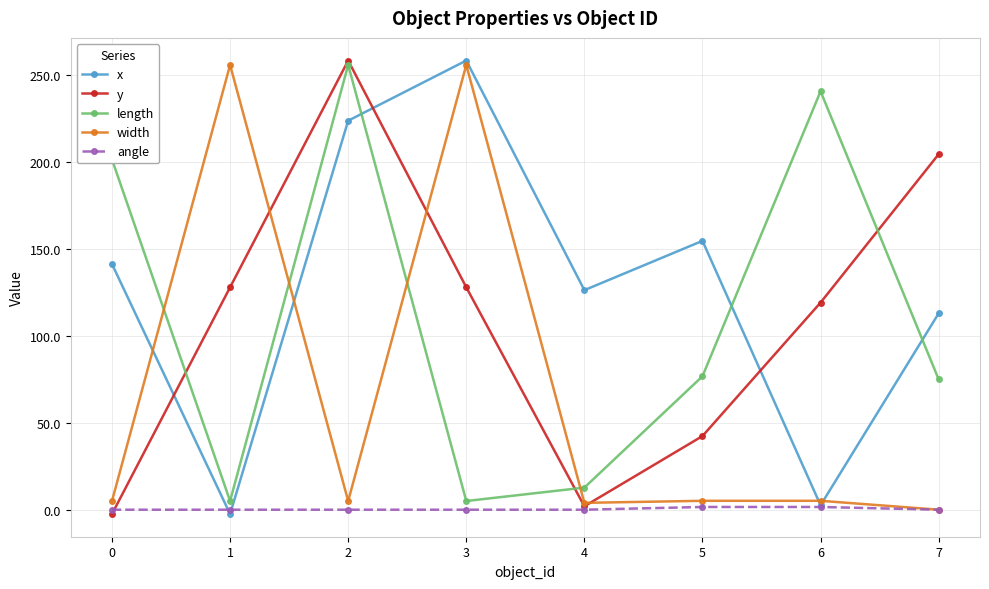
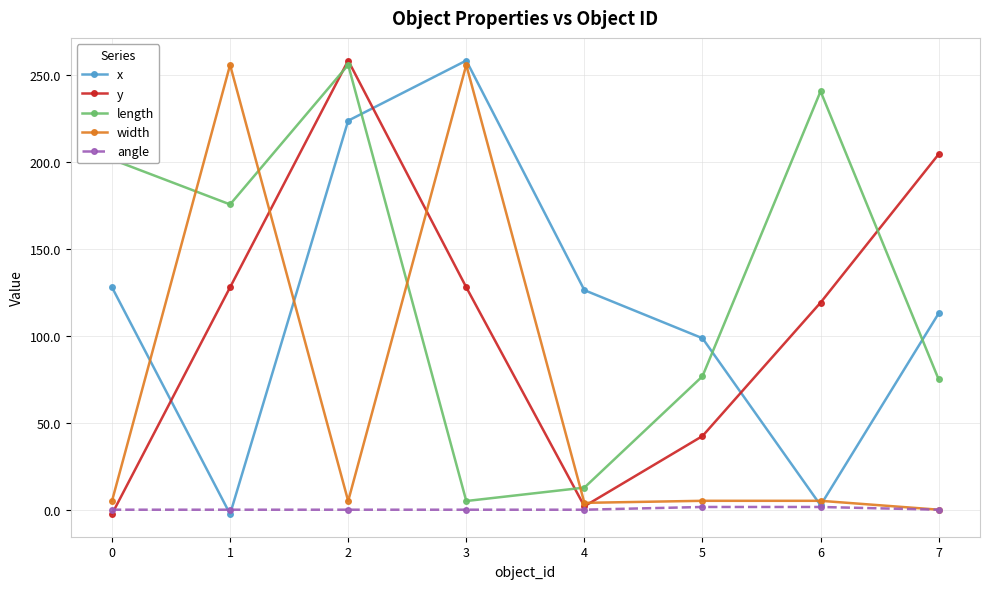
  {
    "x": {
-     "0": 141,
+     "0": 128,
      "1": -3,
      "2": 224,
      "3": 259,
      "4": 126,
-     "5": 155,
+     "5": 99,
      "7": 113
    },
    "y": {
      "0": -3,
      "1": 128,
      "2": 259,
      "3": 128,
      "4": 2,
      "5": 42,
      "6": 119,
      "7": 205
    },
    "length": {
-     "1": 5,
+     "1": 176,
      "2": 256,
      "3": 5,
      "4": 13,
      "5": 77,
      "6": 241,
      "7": 75
    },
    "width": {
      "0": 5,
      "1": 256,
      "2": 5,
      "3": 256,
      "4": 4,
      "5": 5,
      "6": 5
    },
    "angle": {
      "0": 0,
      "1": 0,
      "2": 0,
      "3": 0,
      "4": 0,
      "5": 2
    }
  }
